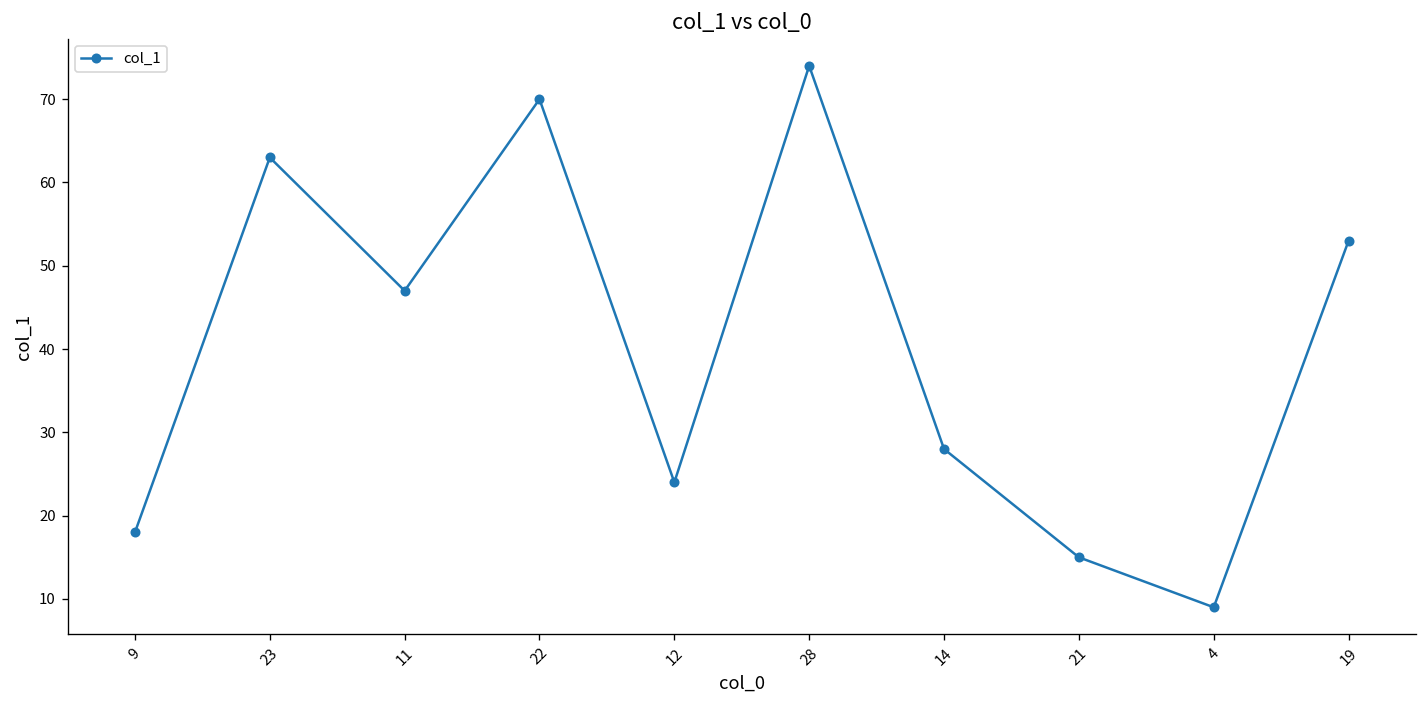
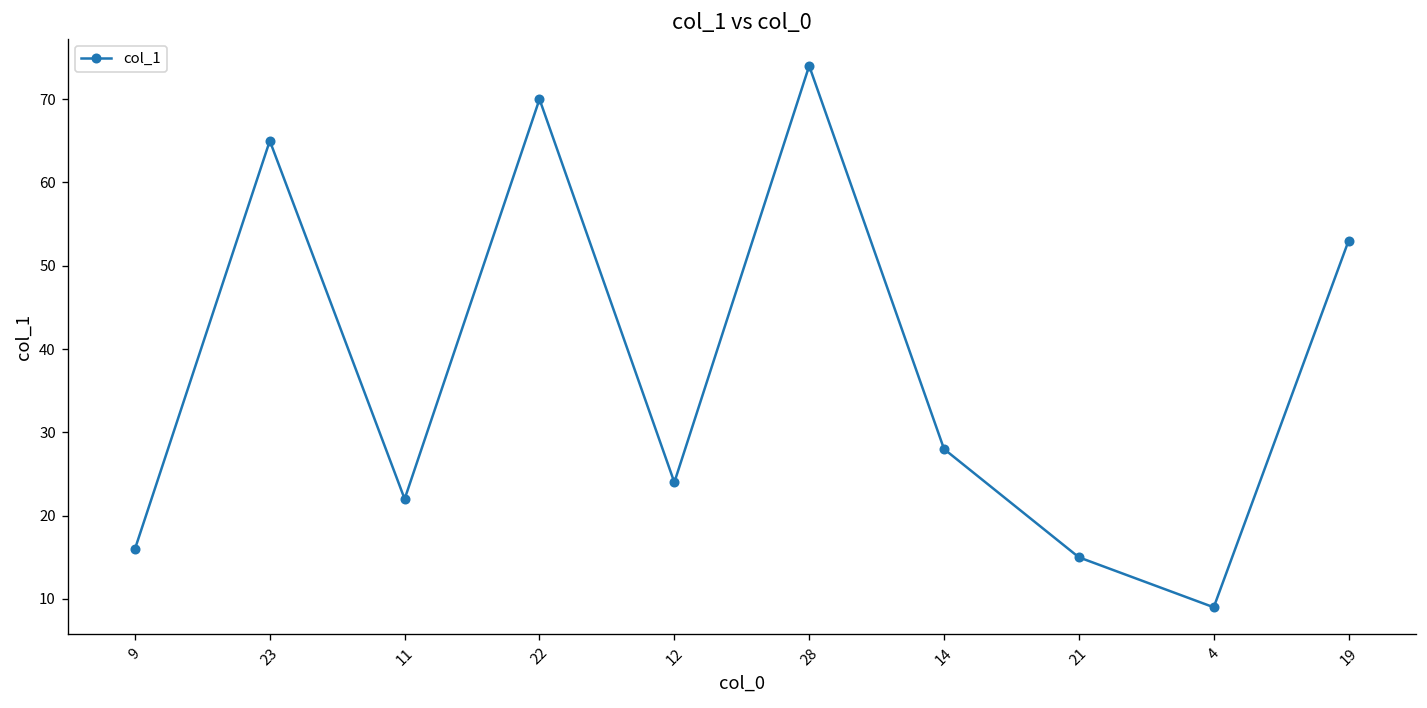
  {
-   "9": 18,
-   "23": 63,
-   "11": 47,
+   "9": 16,
+   "23": 65,
+   "11": 22,
    "22": 70,
    "12": 24,
    "28": 74,
    "14": 28,
    "21": 15,
    "4": 9,
    "19": 53
  }
